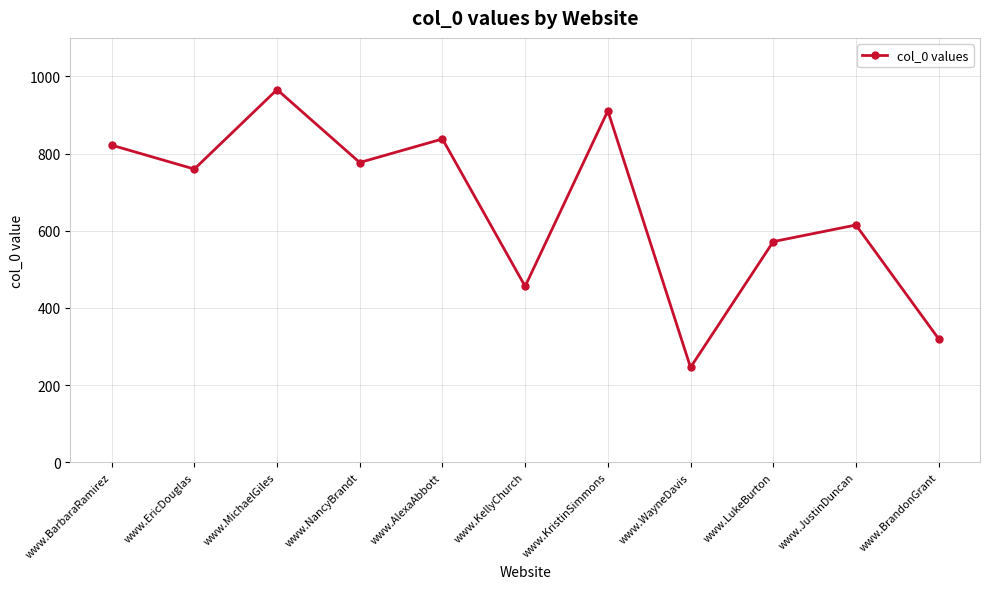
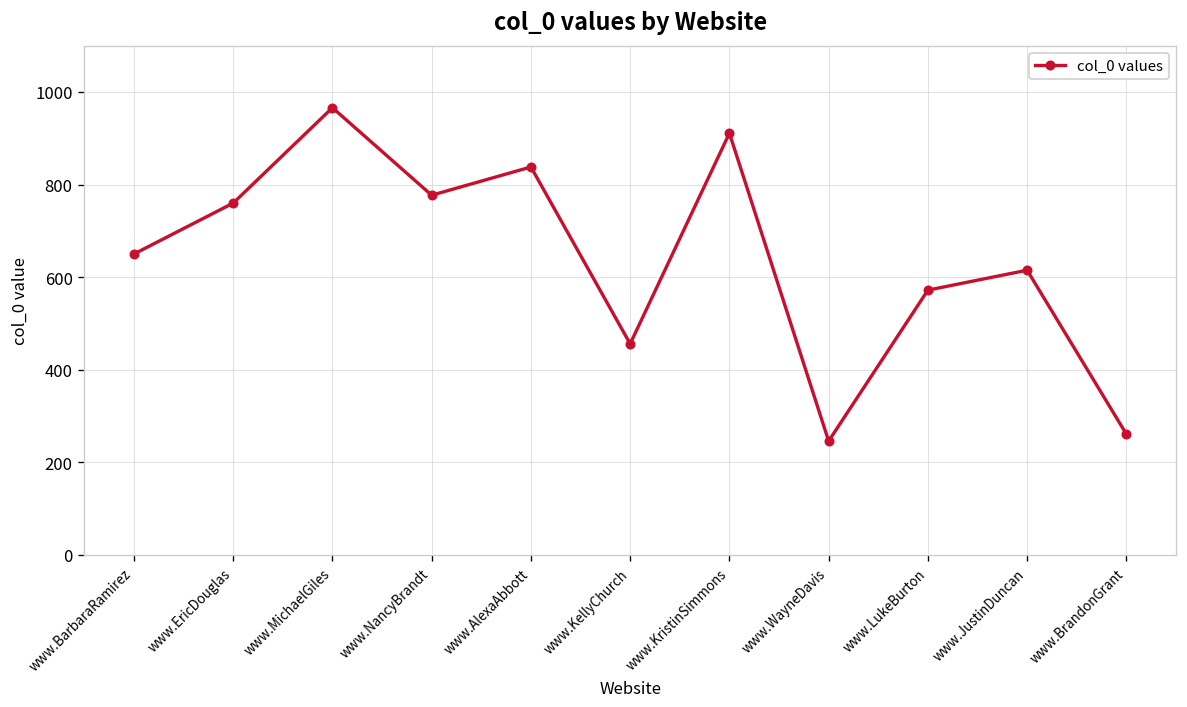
  {
-   "www.BarbaraRamirez": 820,
+   "www.BarbaraRamirez": 650,
    "www.EricDouglas": 760,
    "www.MichaelGiles": 970,
    "www.NancyBrandt": 780,
    "www.AlexaAbbott": 840,
    "www.KellyChurch": 460,
    "www.KristinSimmons": 910,
    "www.WayneDavis": 250,
    "www.LukeBurton": 570,
    "www.JustinDuncan": 620,
-   "www.BrandonGrant": 320
+   "www.BrandonGrant": 260
  }
